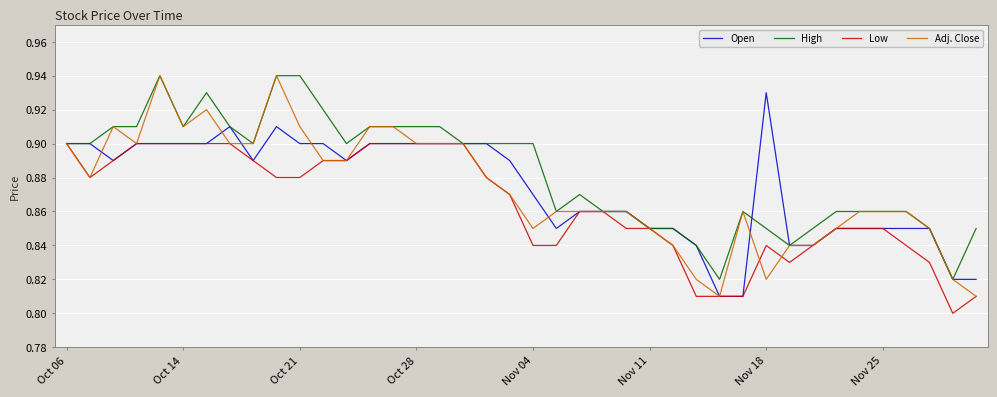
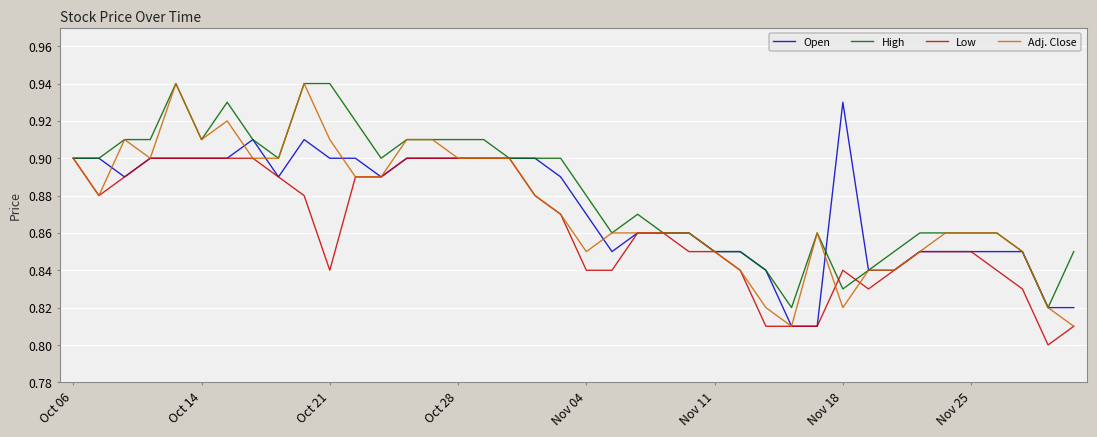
  {
    "Open": {
      "Oct 21": 0.90,
      "Nov 04": 0.87,
      "Nov 18": 0.93
    },
    "High": {
      "Oct 21": 0.94,
      "Oct 28": 0.91,
-     "Nov 04": 0.90,
-     "Nov 18": 0.85
+     "Nov 04": 0.88,
+     "Nov 18": 0.83
    },
    "Low": {
-     "Oct 21": 0.88,
+     "Oct 21": 0.84,
      "Nov 04": 0.84,
      "Nov 18": 0.84
    },
    "Adj. Close": {
      "Oct 21": 0.91,
      "Nov 04": 0.85,
      "Nov 18": 0.82
    }
  }
